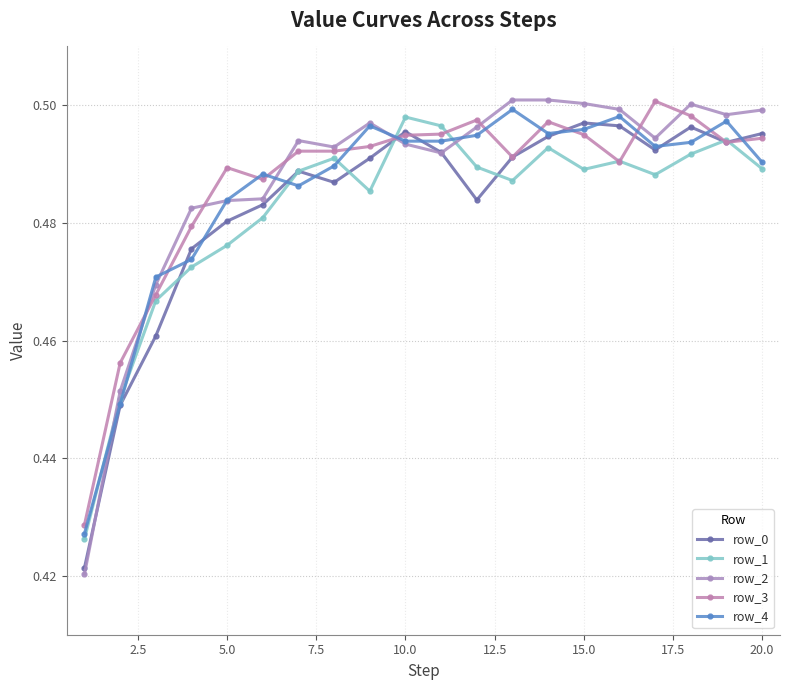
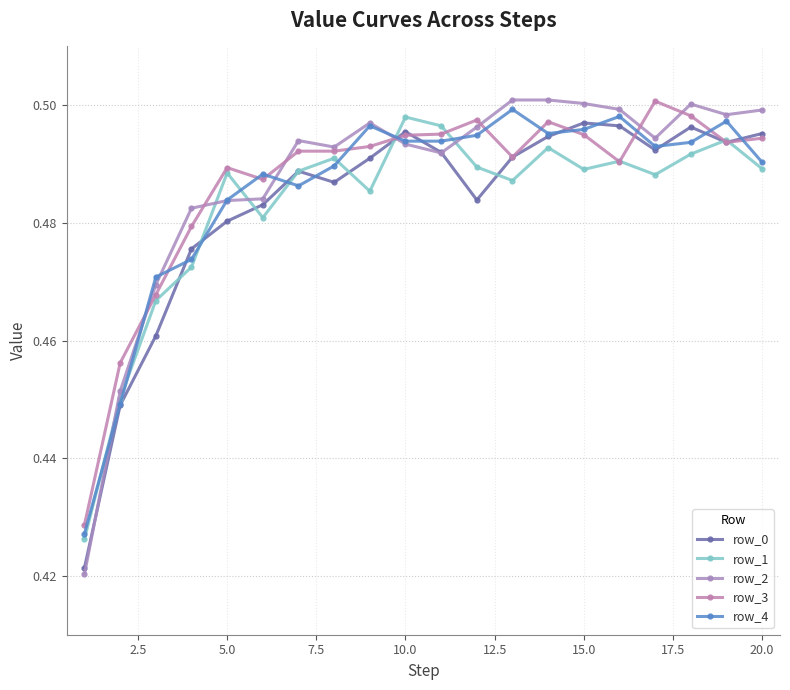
  {
    "row_1": {
-     "5.0": 0.476,
+     "5.0": 0.489,
      "10.0": 0.498,
      "15.0": 0.489,
      "20.0": 0.489
    }
  }
